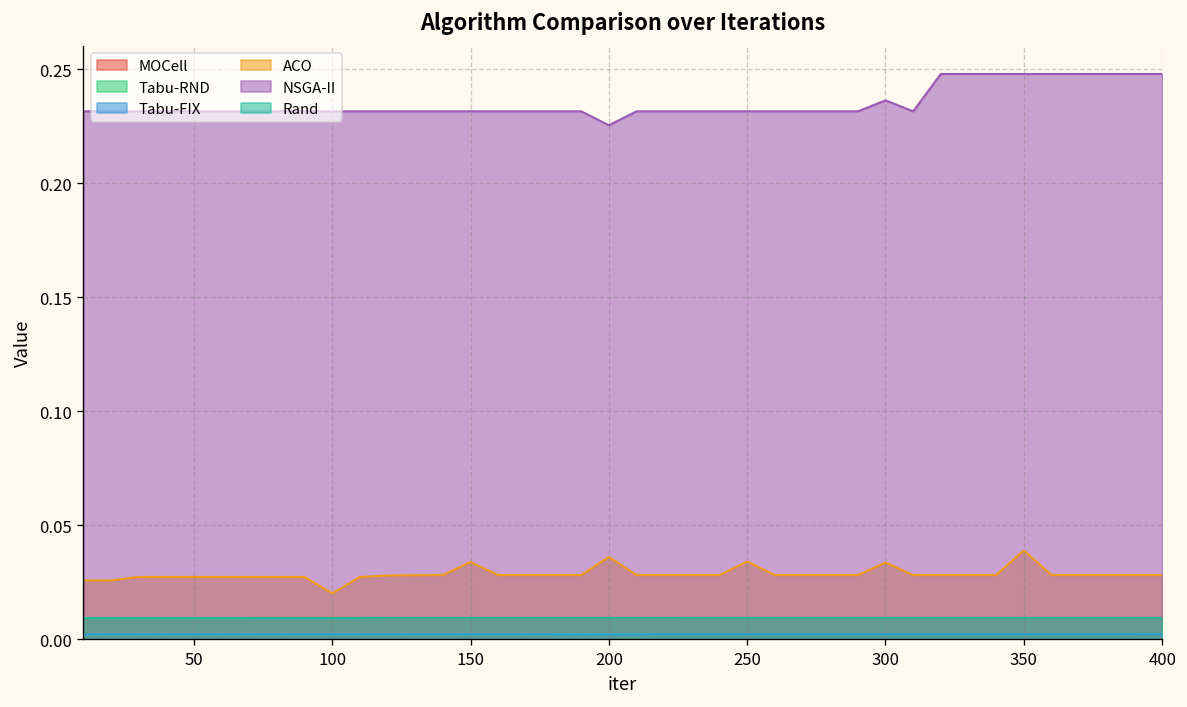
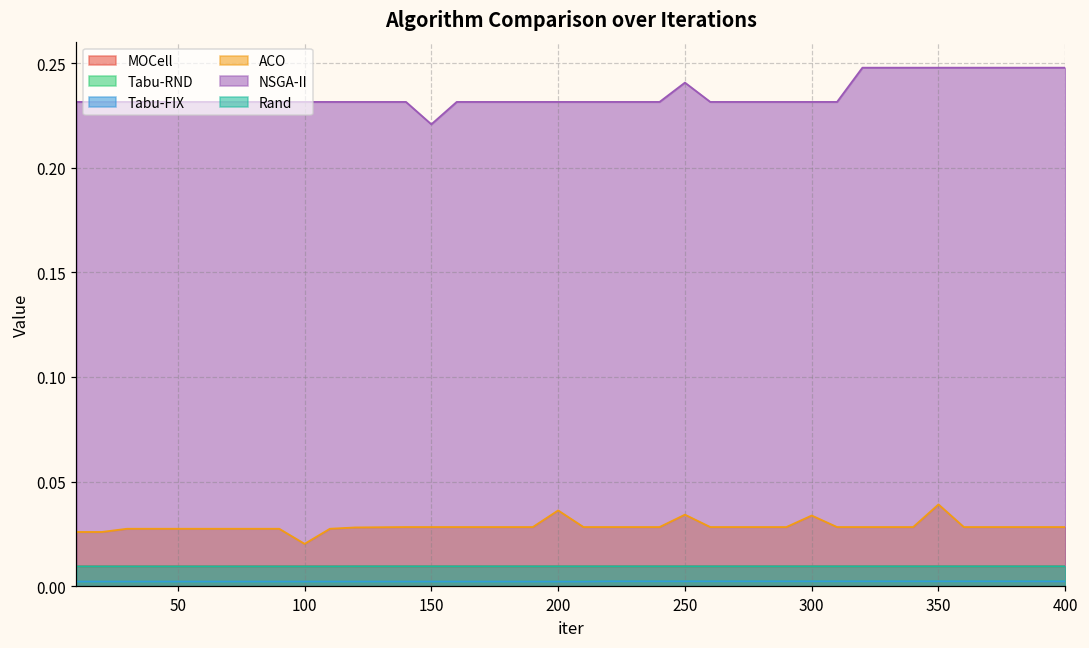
  {
    "ACO": {
      "50": 0.027,
      "100": 0.020,
-     "150": 0.034,
+     "150": 0.028,
      "200": 0.036,
      "250": 0.034,
      "300": 0.034,
      "350": 0.039,
      "400": 0.028
    },
    "NSGA-II": {
-     "150": 0.232,
-     "200": 0.225,
-     "250": 0.232,
-     "300": 0.236,
+     "150": 0.221,
+     "200": 0.232,
+     "250": 0.241,
+     "300": 0.232,
      "350": 0.248,
      "400": 0.248
    }
  }
